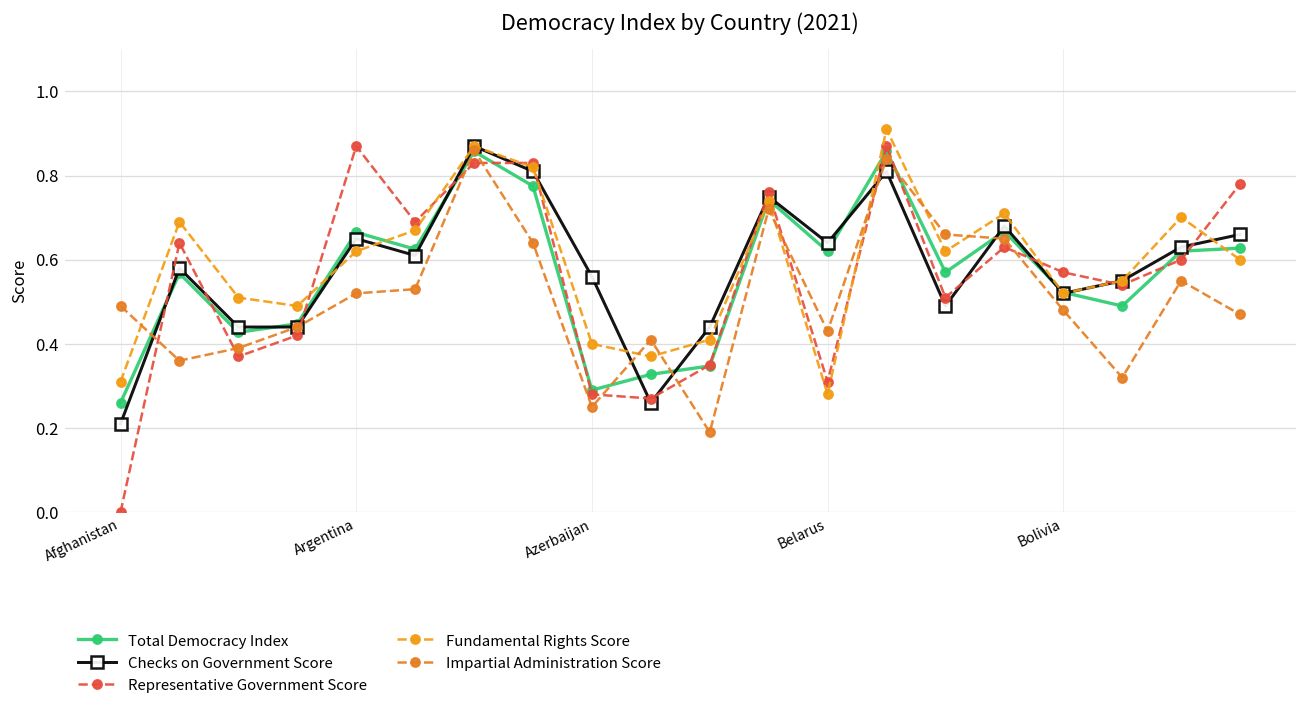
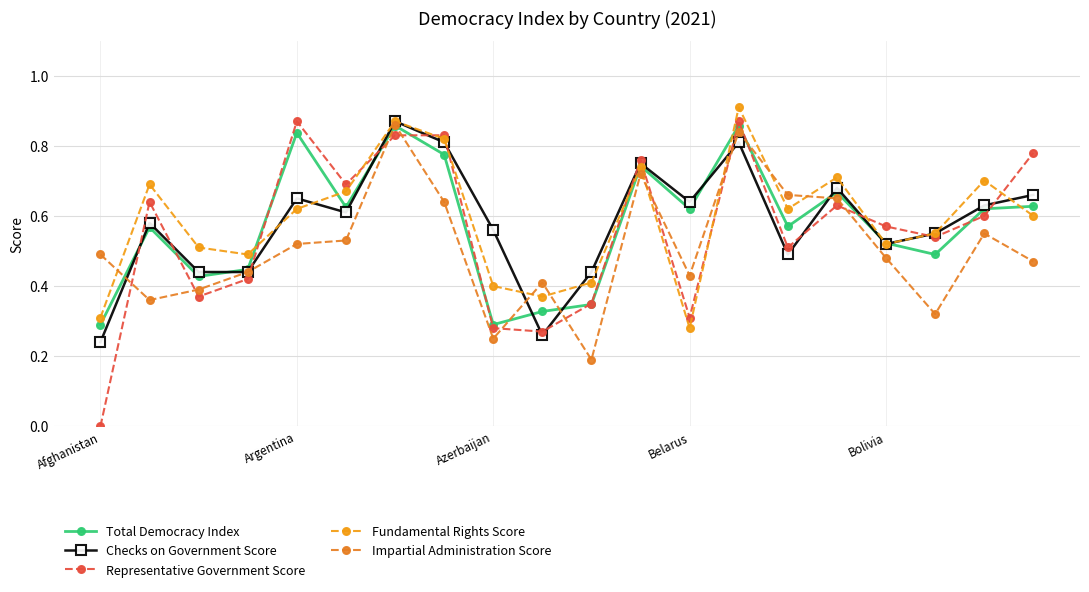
  {
    "Total Democracy Index": {
-     "Afghanistan": 0.26,
-     "Argentina": 0.67,
+     "Afghanistan": 0.29,
+     "Argentina": 0.84,
      "Azerbaijan": 0.29,
      "Belarus": 0.62
    },
    "Checks on Government Score": {
-     "Afghanistan": 0.21,
+     "Afghanistan": 0.24,
      "Argentina": 0.65,
      "Azerbaijan": 0.56,
      "Belarus": 0.64
    }
  }
